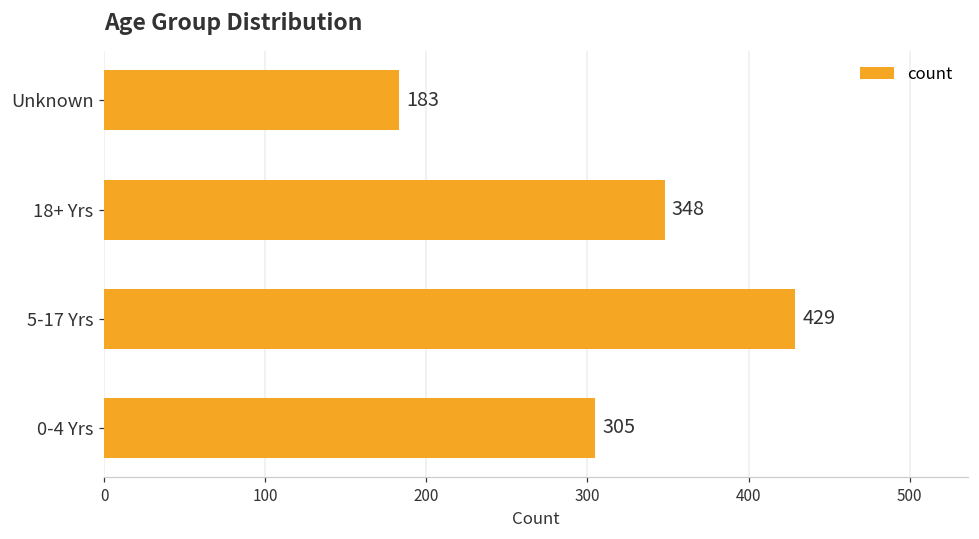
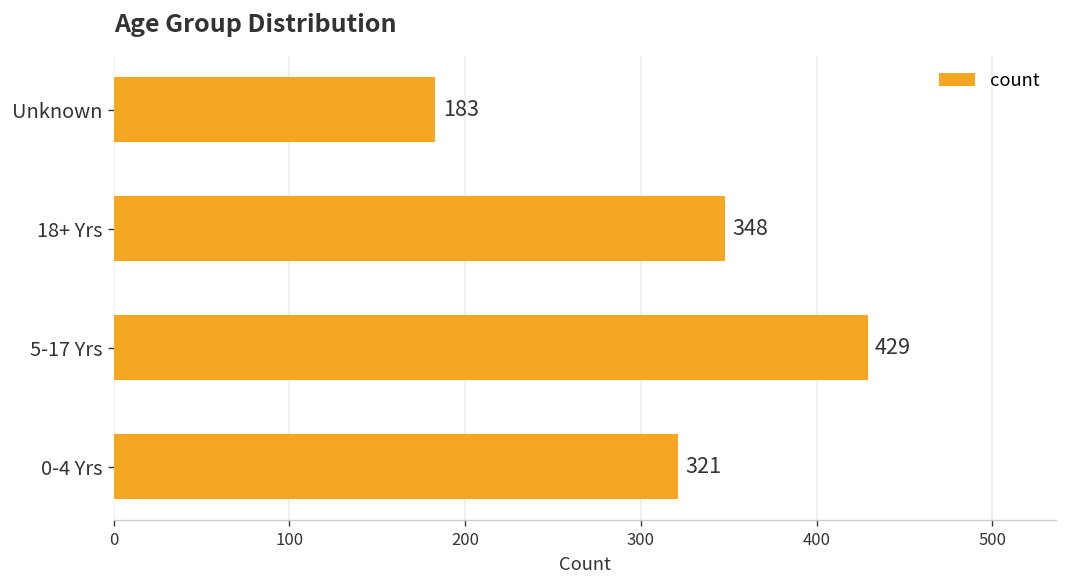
  {
    "Unknown": 183,
    "18+ Yrs": 348,
    "5-17 Yrs": 429,
-   "0-4 Yrs": 305
+   "0-4 Yrs": 321
  }
